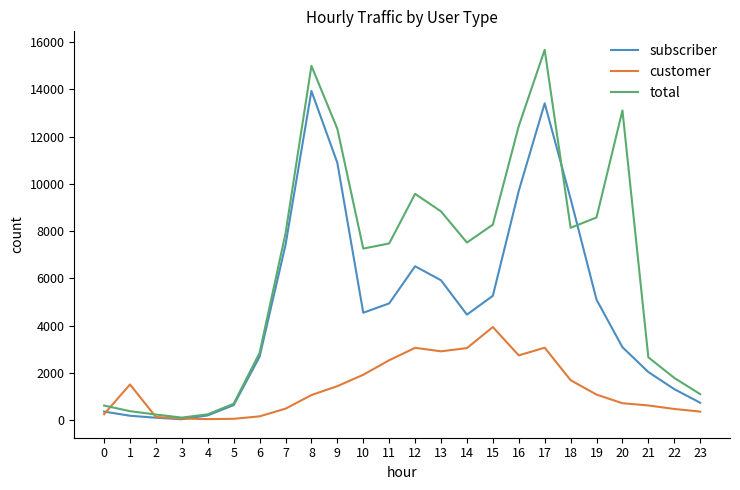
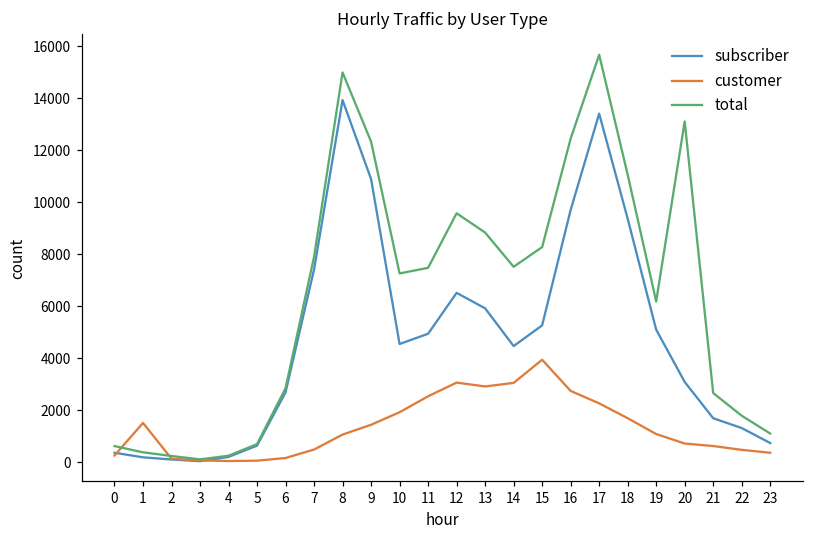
  {
    "subscriber": {
      "1": 200,
      "6": 2700,
      "7": 7400,
      "8": 13900,
      "9": 10900,
      "10": 4500,
      "11": 4900,
      "12": 6500,
      "13": 5900,
      "14": 4500,
      "15": 5300,
      "16": 9700,
      "17": 13400,
      "18": 9400,
      "19": 5100,
      "20": 3100,
-     "21": 2000,
+     "21": 1700,
      "22": 1300,
      "23": 700
    },
    "customer": {
      "1": 1500,
      "4": 0,
      "5": 100,
      "6": 200,
      "7": 500,
      "8": 1100,
      "9": 1400,
      "10": 1900,
      "11": 2500,
      "12": 3100,
      "13": 2900,
      "14": 3100,
      "15": 3900,
      "16": 2700,
-     "17": 3100,
+     "17": 2300,
      "18": 1700,
      "19": 1100,
      "20": 700,
      "21": 600,
      "22": 500,
      "23": 400
    },
    "total": {
      "0": 600,
      "1": 400,
      "6": 2800,
      "7": 7900,
      "8": 15000,
      "9": 12300,
      "10": 7300,
      "11": 7500,
      "12": 9600,
      "13": 8800,
      "14": 7500,
      "15": 8300,
      "16": 12400,
      "17": 15700,
-     "18": 8100,
-     "19": 8600,
+     "18": 11100,
+     "19": 6200,
      "20": 13100,
      "21": 2700,
      "22": 1800,
      "23": 1100
    }
  }
